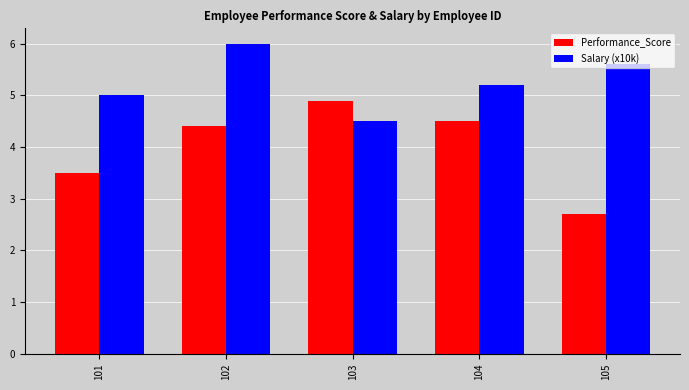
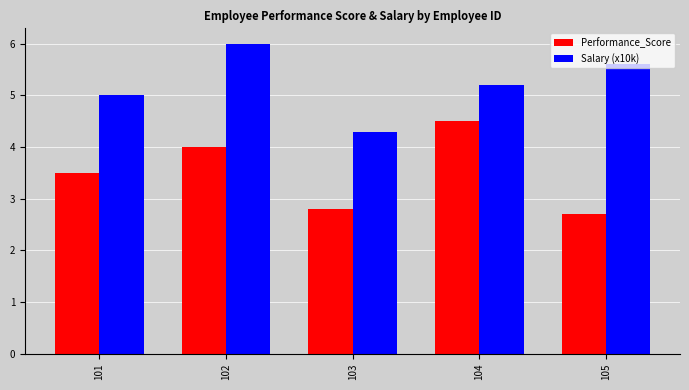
  {
    "Performance_Score": {
      "101": 3.5,
-     "102": 4.4,
-     "103": 4.9,
+     "102": 4.0,
+     "103": 2.8,
      "104": 4.5,
      "105": 2.7
    },
    "Salary (x10k)": {
      "101": 5.0,
      "102": 6.0,
-     "103": 4.5,
+     "103": 4.3,
      "104": 5.2
    }
  }
